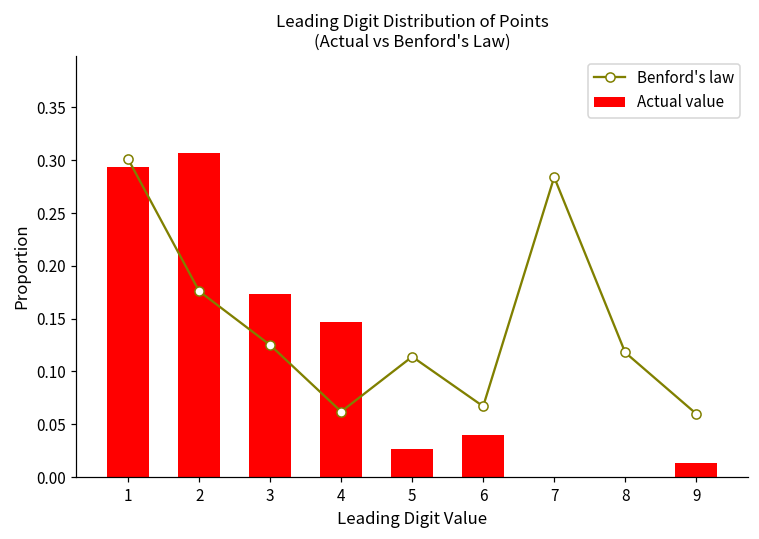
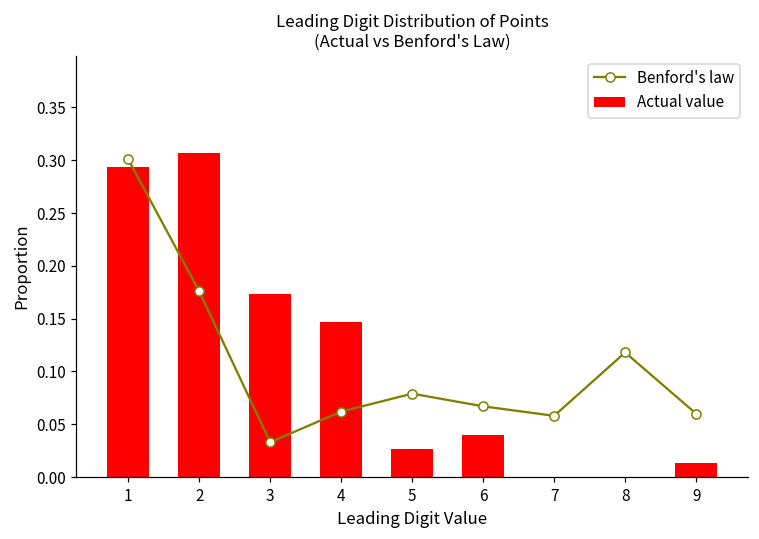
  {
    "Benford's law": {
      "1": 0.30,
      "2": 0.18,
-     "3": 0.13,
+     "3": 0.03,
      "4": 0.06,
-     "5": 0.11,
+     "5": 0.08,
      "6": 0.07,
-     "7": 0.28,
+     "7": 0.06,
      "8": 0.12,
      "9": 0.06
    },
    "Actual value": {
      "1": 0.29,
      "2": 0.31,
      "3": 0.17,
      "4": 0.15,
      "5": 0.03,
      "6": 0.04,
      "7": 0.00,
      "8": 0.00,
      "9": 0.01
    }
  }
